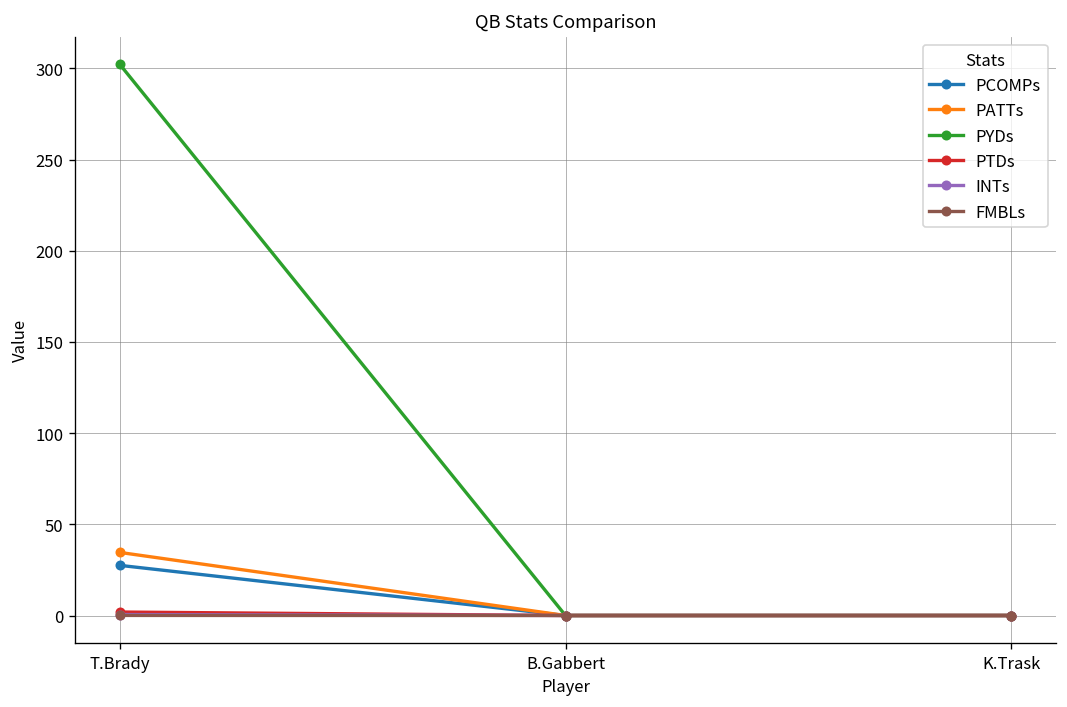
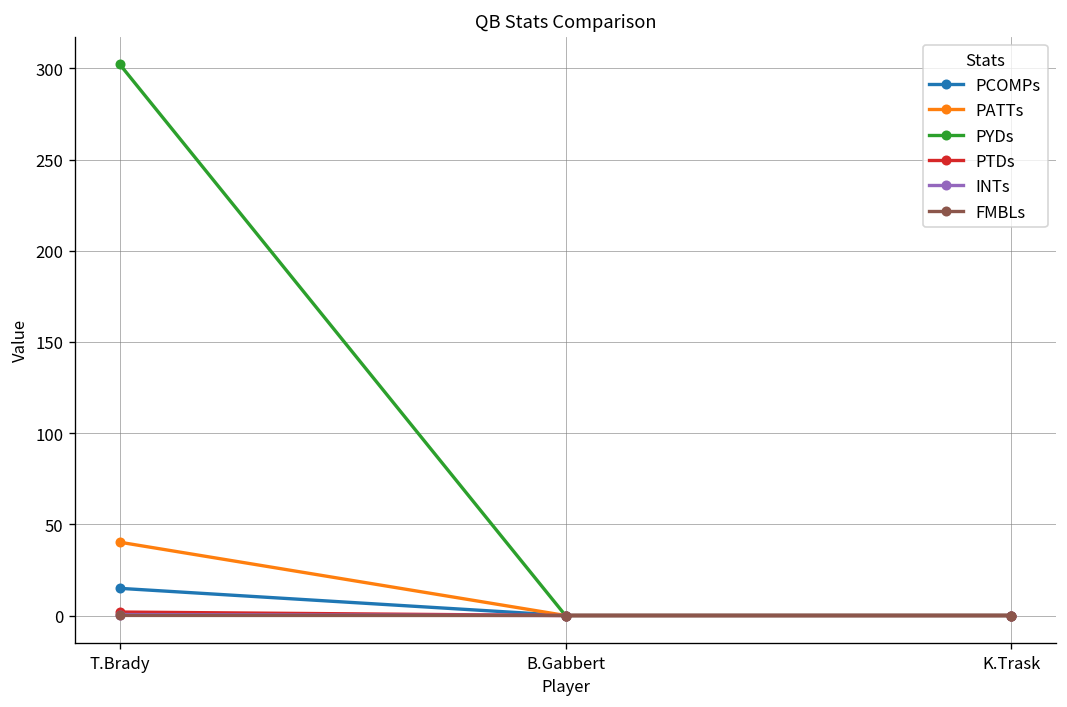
  {
    "PCOMPs": {
-     "T.Brady": 28
+     "T.Brady": 15
    },
    "PATTs": {
-     "T.Brady": 35
+     "T.Brady": 40
    },
    "PYDs": {
      "T.Brady": 302
    }
  }
